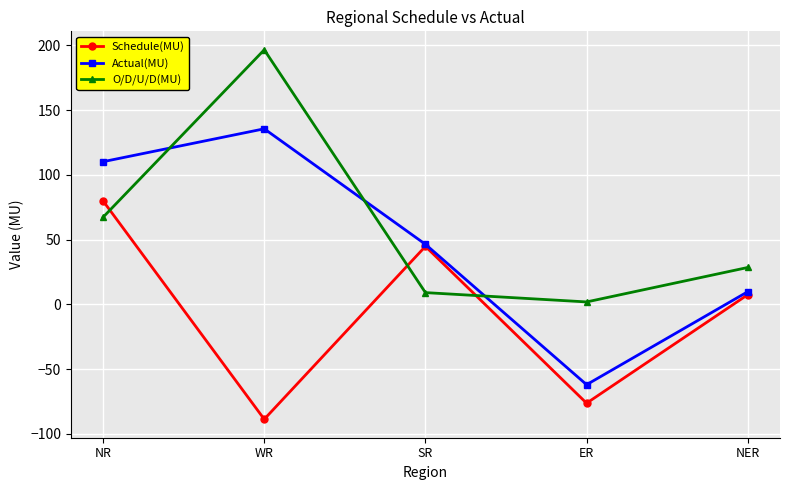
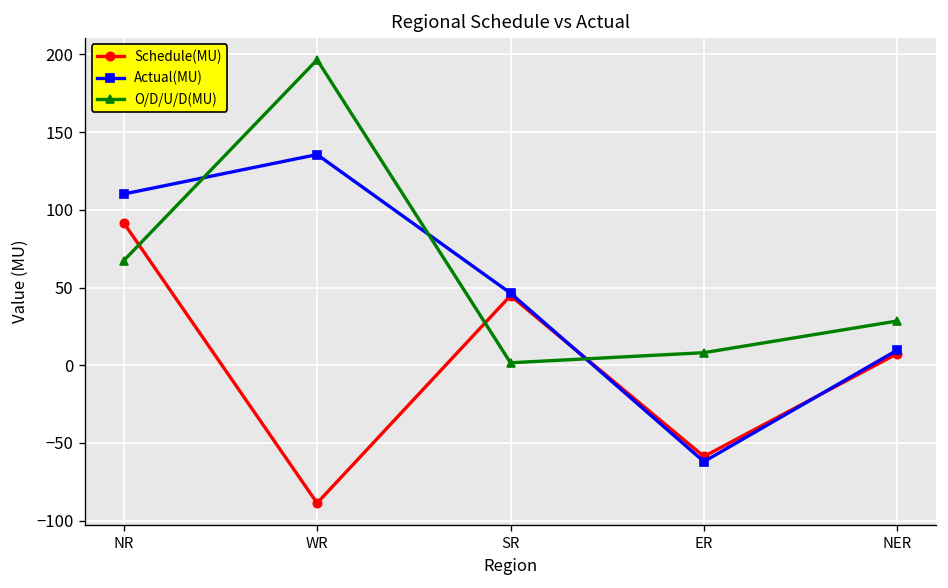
  {
    "Schedule(MU)": {
-     "NR": 80,
+     "NR": 92,
      "WR": -89,
-     "ER": -76,
+     "ER": -59,
      "NER": 8
    },
    "Actual(MU)": {
      "NR": 110,
      "WR": 136,
      "ER": -62,
      "NER": 10
    },
    "O/D/U/D(MU)": {
      "NR": 67,
      "WR": 197,
-     "SR": 9,
-     "ER": 2,
+     "SR": 2,
+     "ER": 8,
      "NER": 29
    }
  }
